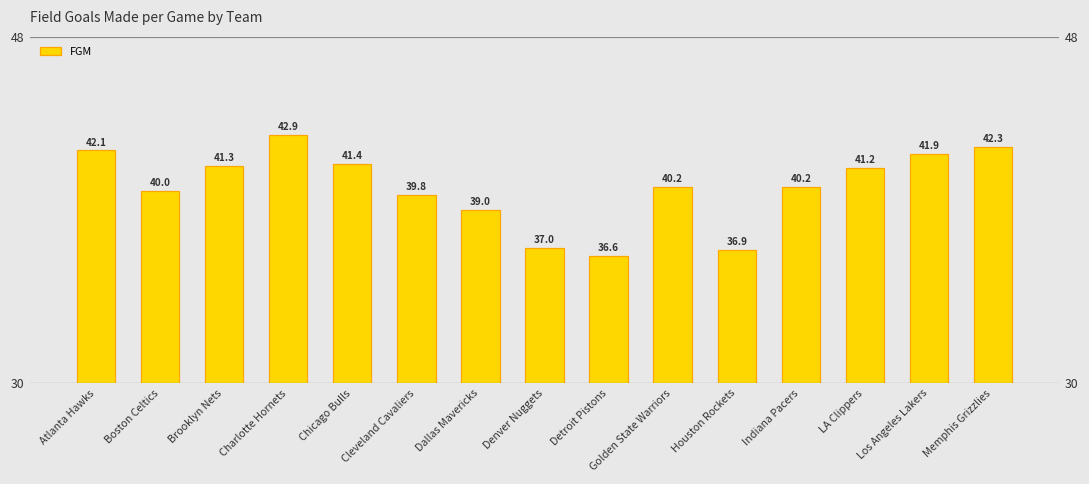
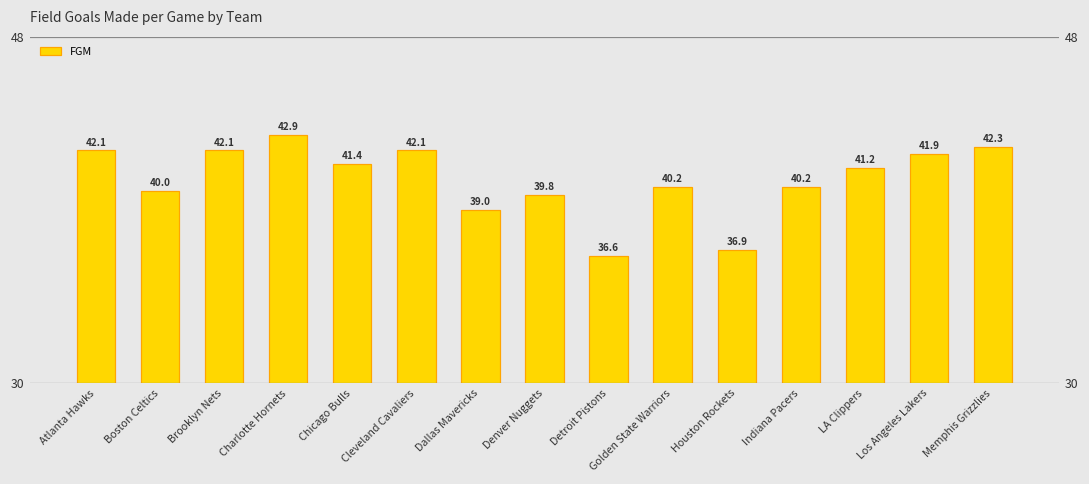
  {
    "Atlanta Hawks": 42.1,
    "Boston Celtics": 40.0,
-   "Brooklyn Nets": 41.3,
+   "Brooklyn Nets": 42.1,
    "Charlotte Hornets": 42.9,
    "Chicago Bulls": 41.4,
-   "Cleveland Cavaliers": 39.8,
+   "Cleveland Cavaliers": 42.1,
    "Dallas Mavericks": 39.0,
-   "Denver Nuggets": 37.0,
+   "Denver Nuggets": 39.8,
    "Detroit Pistons": 36.6,
    "Golden State Warriors": 40.2,
    "Houston Rockets": 36.9,
    "Indiana Pacers": 40.2,
    "LA Clippers": 41.2,
    "Los Angeles Lakers": 41.9,
    "Memphis Grizzlies": 42.3
  }
